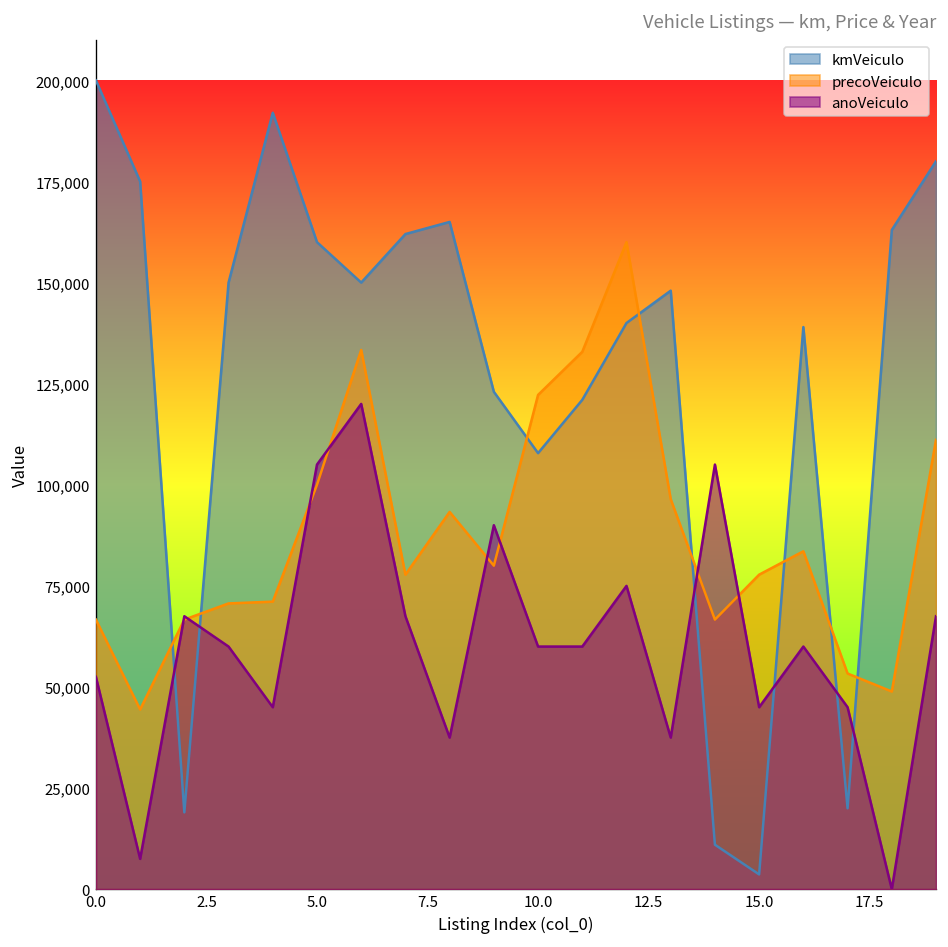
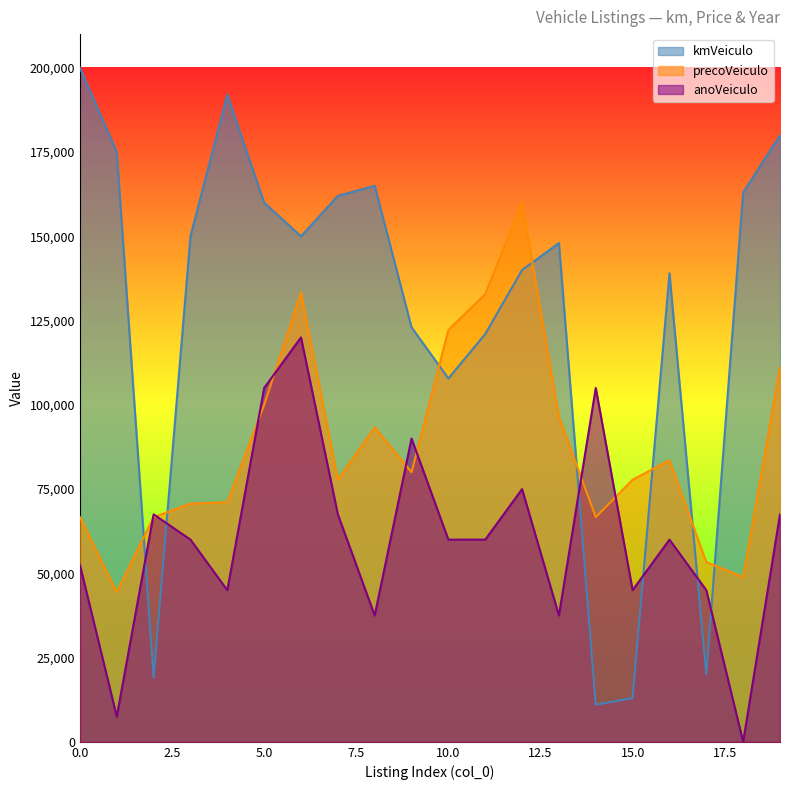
  {
    "kmVeiculo": {
      "0.0": "200,000",
      "5.0": "160,000",
      "10.0": "108,000",
-     "15.0": "4,000"
+     "15.0": "13,000"
    }
  }
